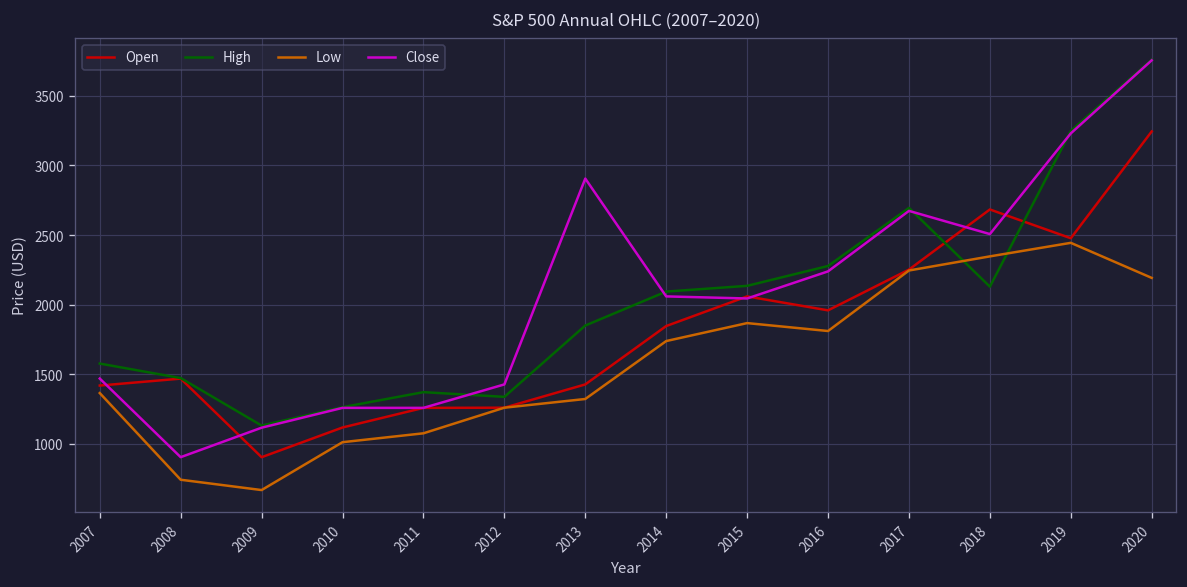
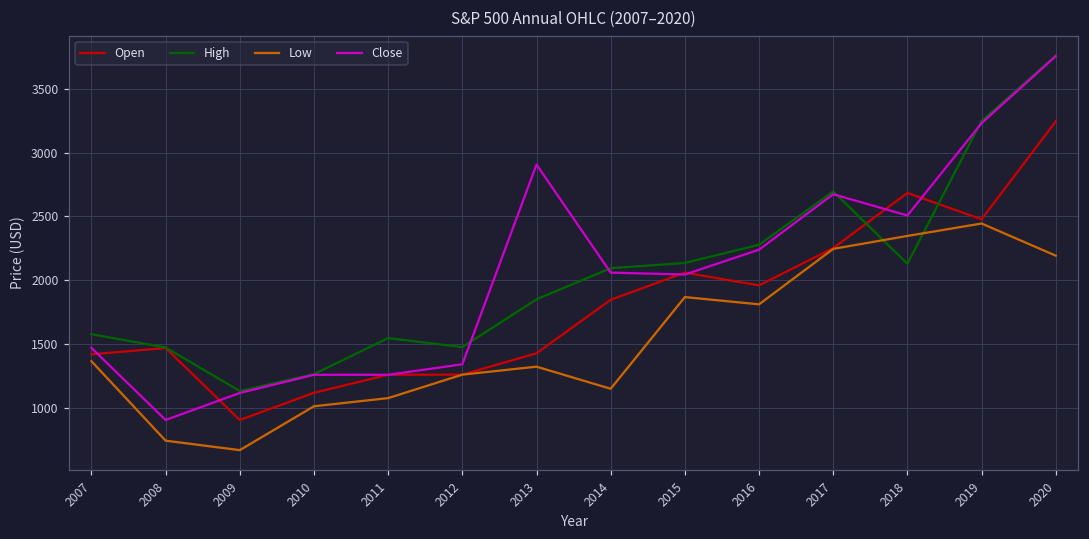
  {
    "Open": {
      "2007": 1420,
      "2009": 900,
      "2010": 1120,
      "2013": 1430,
      "2014": 1850,
      "2016": 1960,
      "2018": 2680,
      "2019": 2480,
      "2020": 3240
    },
    "High": {
      "2007": 1580,
-     "2011": 1370,
-     "2012": 1340,
+     "2011": 1550,
+     "2012": 1470,
      "2013": 1850,
      "2014": 2090,
      "2015": 2130,
      "2016": 2280,
      "2018": 2130
    },
    "Low": {
      "2007": 1360,
      "2008": 740,
      "2009": 670,
      "2010": 1010,
      "2011": 1070,
      "2013": 1320,
-     "2014": 1740,
+     "2014": 1150,
      "2015": 1870,
      "2016": 1810,
      "2018": 2350,
      "2019": 2440,
      "2020": 2190
    },
    "Close": {
      "2007": 1470,
      "2008": 900,
-     "2012": 1430,
+     "2012": 1340,
      "2013": 2910,
      "2014": 2060,
      "2016": 2240,
      "2018": 2510
    }
  }
